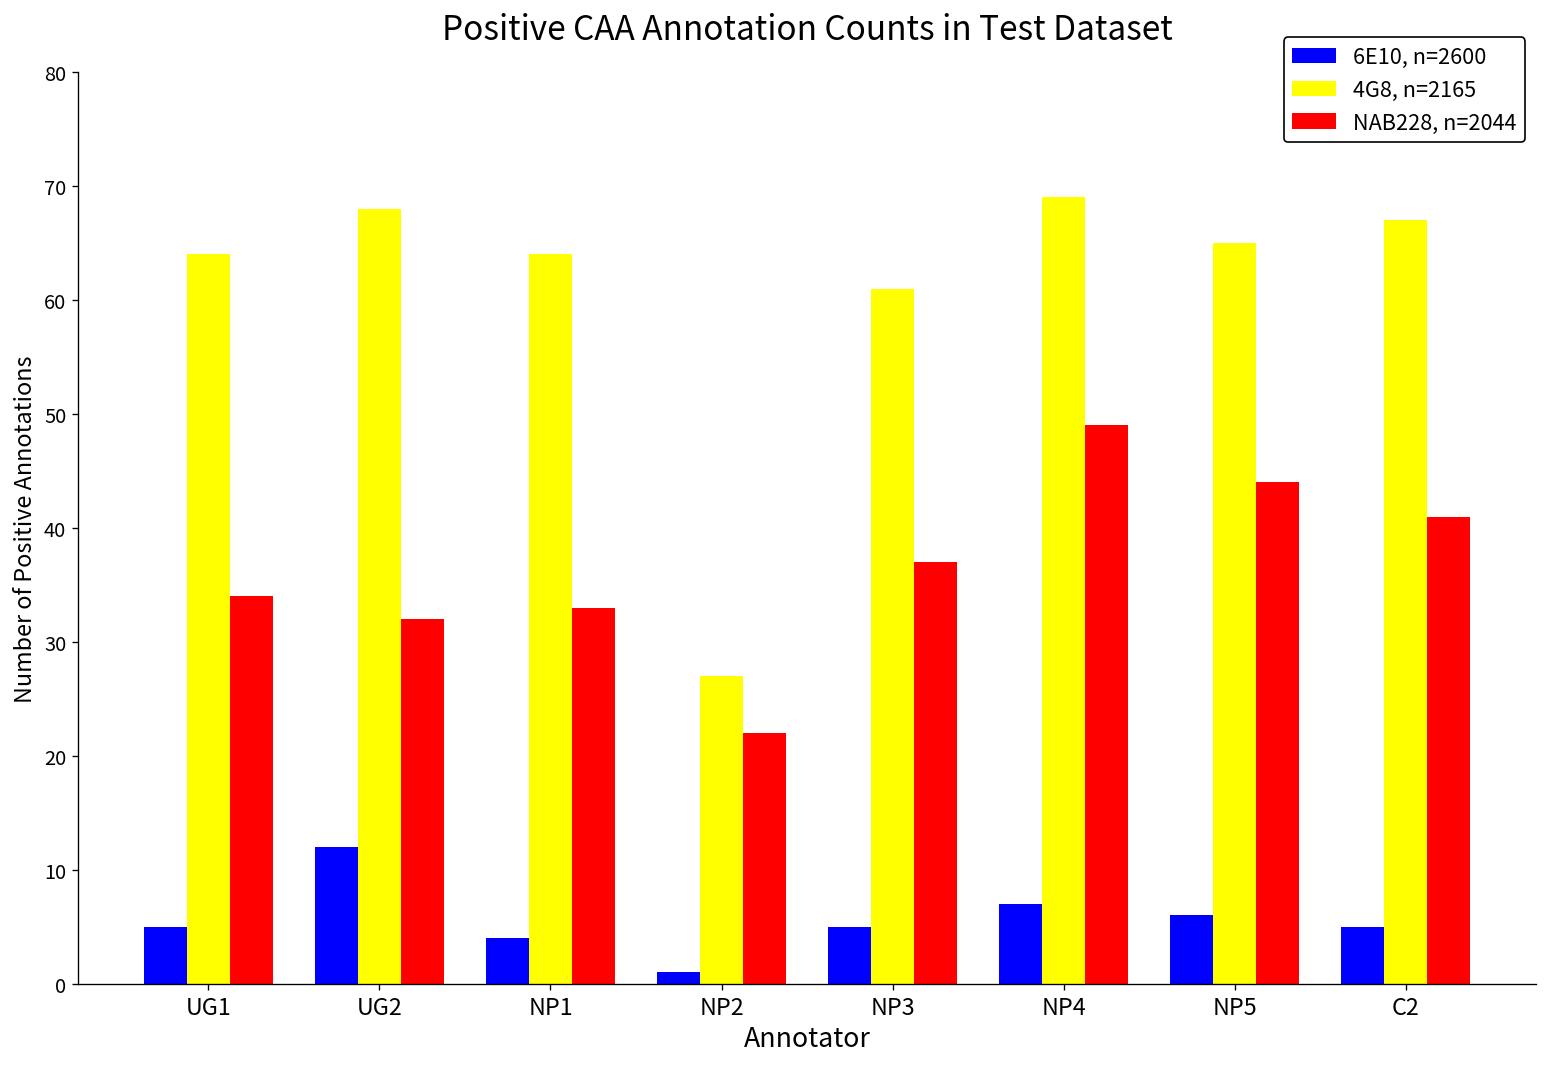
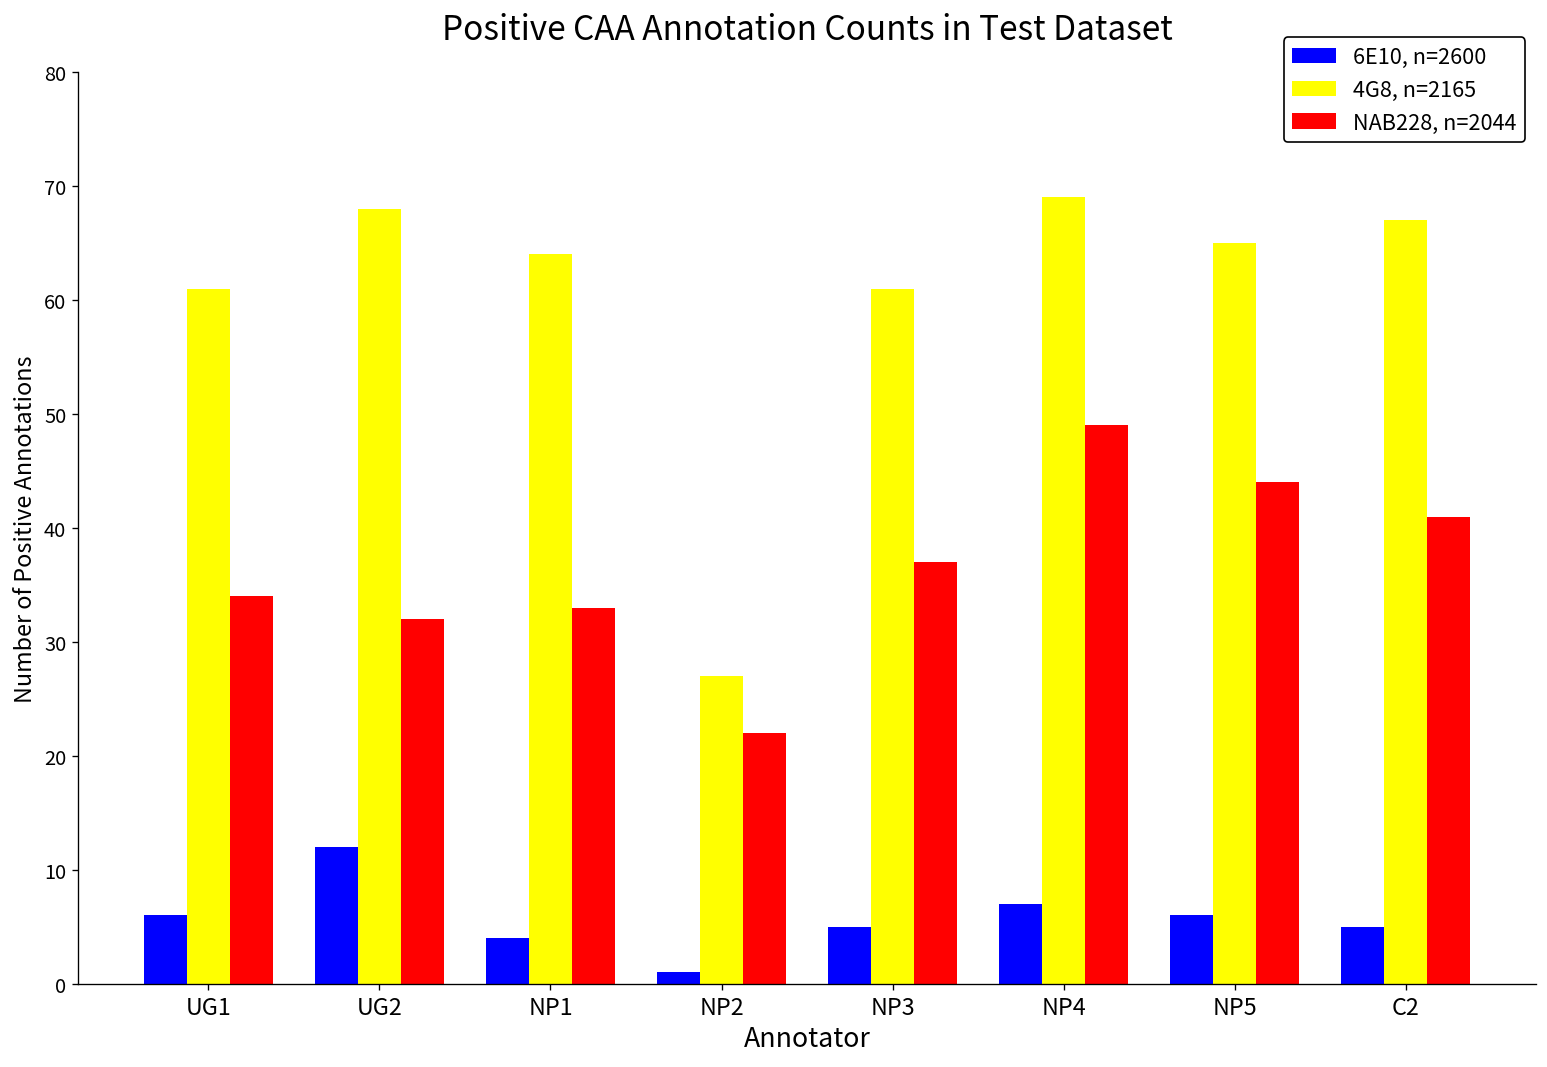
  {
    "6E10, n=2600": {
-     "UG1": 5,
+     "UG1": 6,
      "UG2": 12,
      "NP1": 4,
      "NP2": 1,
      "NP3": 5,
      "NP4": 7,
      "NP5": 6,
      "C2": 5
    },
    "4G8, n=2165": {
-     "UG1": 64,
+     "UG1": 61,
      "UG2": 68,
      "NP1": 64,
      "NP2": 27,
      "NP3": 61,
      "NP4": 69,
      "NP5": 65,
      "C2": 67
    },
    "NAB228, n=2044": {
      "UG1": 34,
      "UG2": 32,
      "NP1": 33,
      "NP2": 22,
      "NP3": 37,
      "NP4": 49,
      "NP5": 44,
      "C2": 41
    }
  }
